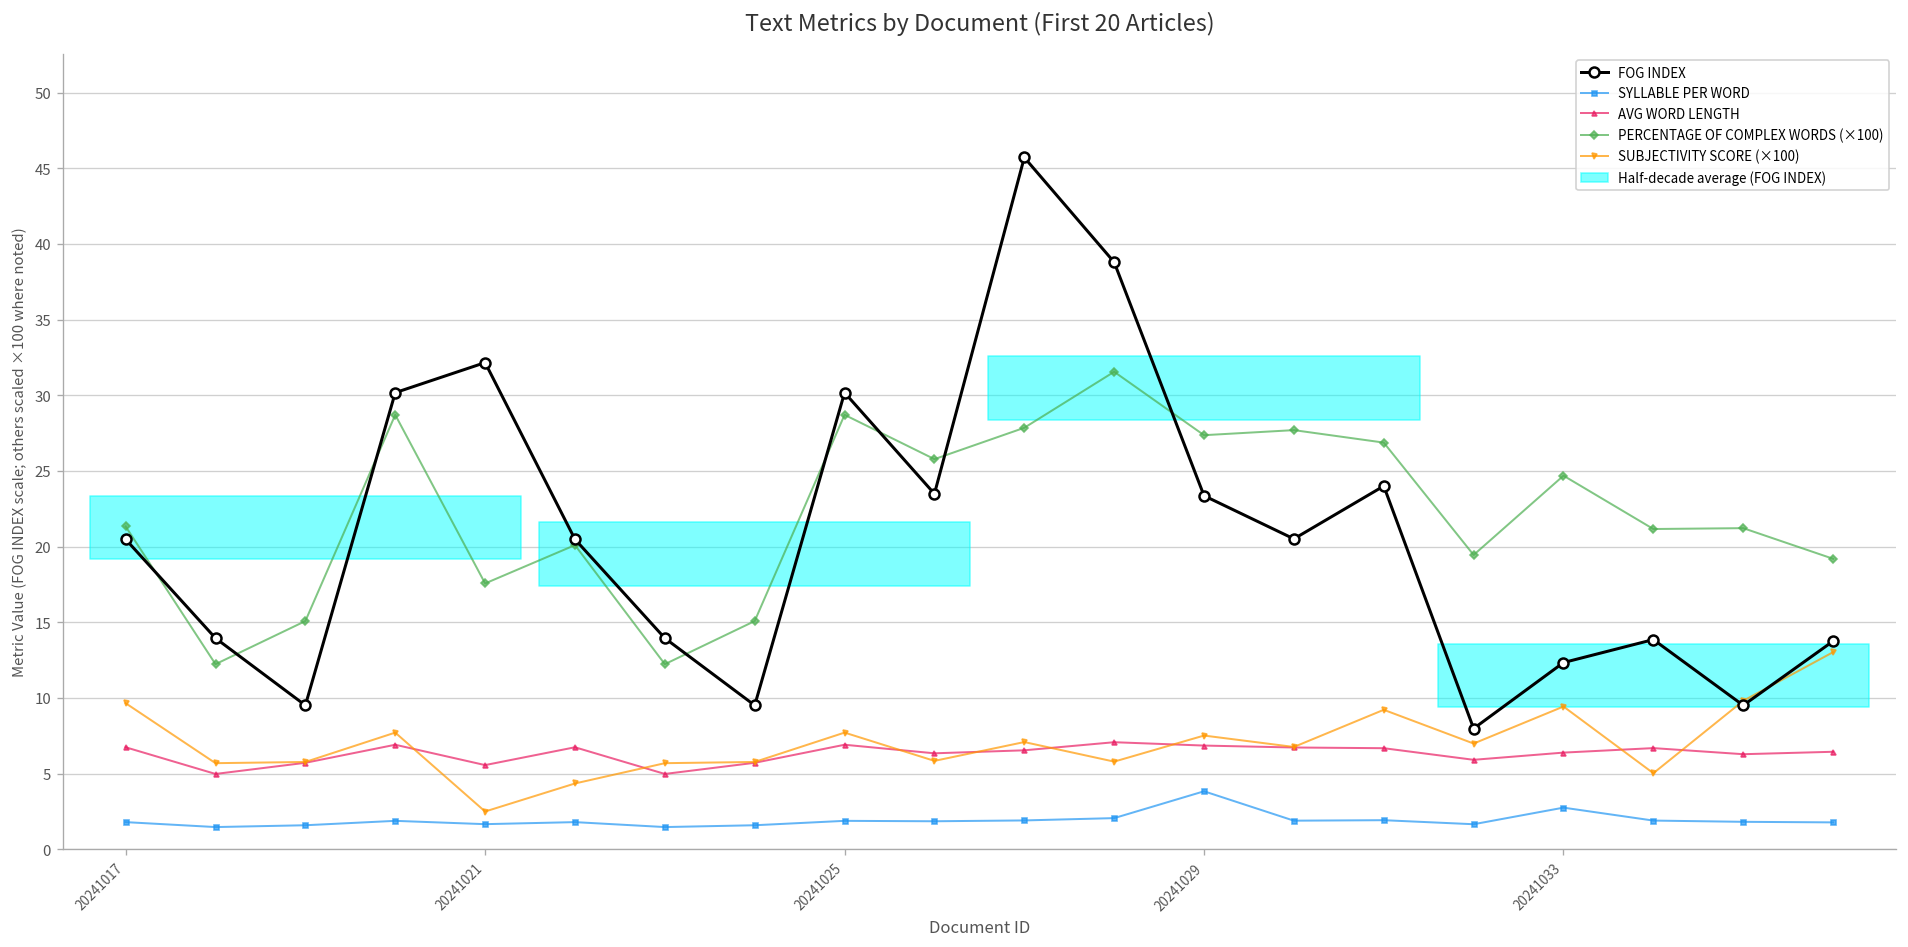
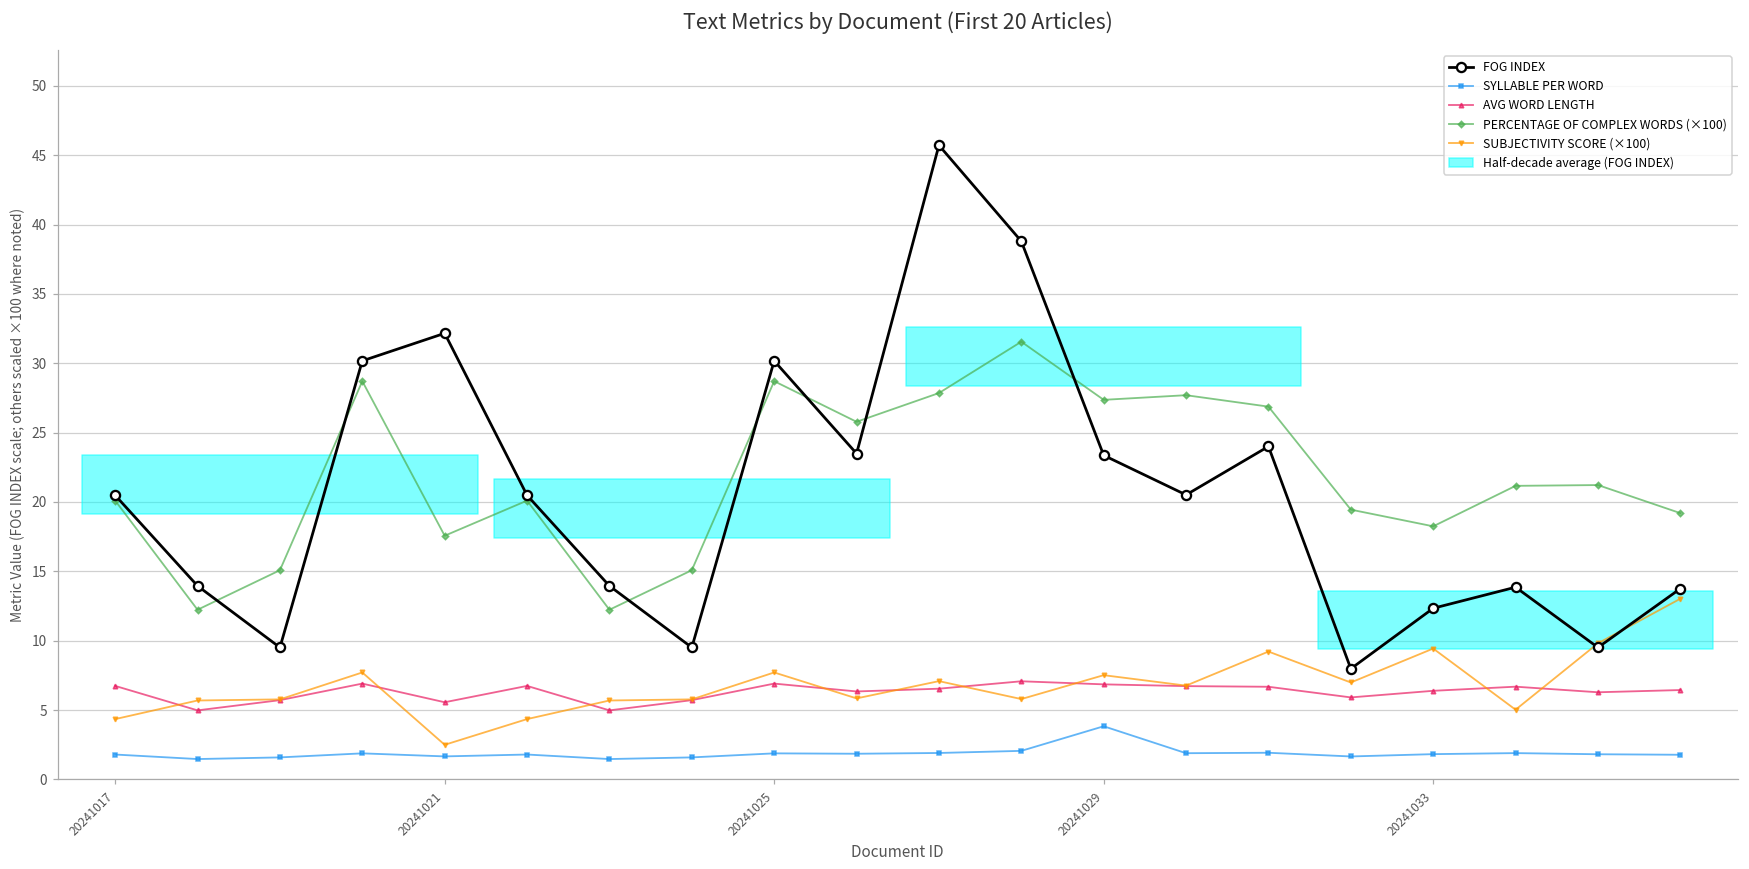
  {
    "FOG INDEX": {
      "20241017": 20.5,
      "20241021": 32.2,
      "20241025": 30.2,
      "20241029": 23.4,
      "20241033": 12.3
    },
    "SYLLABLE PER WORD": {
      "20241017": 1.8,
      "20241021": 1.7,
      "20241025": 1.9,
      "20241029": 3.8,
-     "20241033": 2.8
+     "20241033": 1.8
    },
    "AVG WORD LENGTH": {
      "20241017": 6.7,
      "20241021": 5.6,
      "20241025": 6.9,
      "20241029": 6.9,
      "20241033": 6.4
    },
    "PERCENTAGE OF COMPLEX WORDS (×100)": {
-     "20241017": 21.3,
+     "20241017": 20.1,
      "20241021": 17.6,
      "20241025": 28.7,
      "20241029": 27.4,
-     "20241033": 24.7
+     "20241033": 18.2
    },
    "SUBJECTIVITY SCORE (×100)": {
-     "20241017": 9.7,
+     "20241017": 4.3,
      "20241021": 2.5,
      "20241025": 7.7,
      "20241029": 7.5,
      "20241033": 9.4
    }
  }
